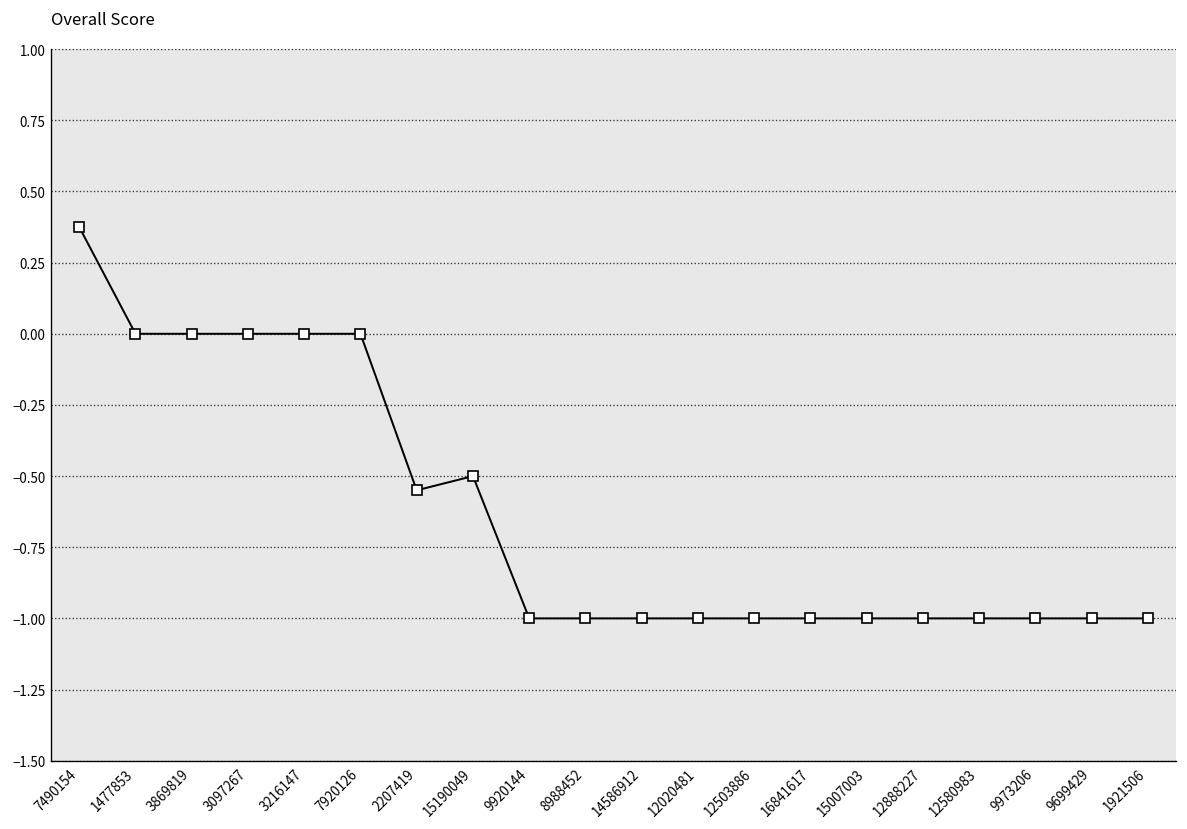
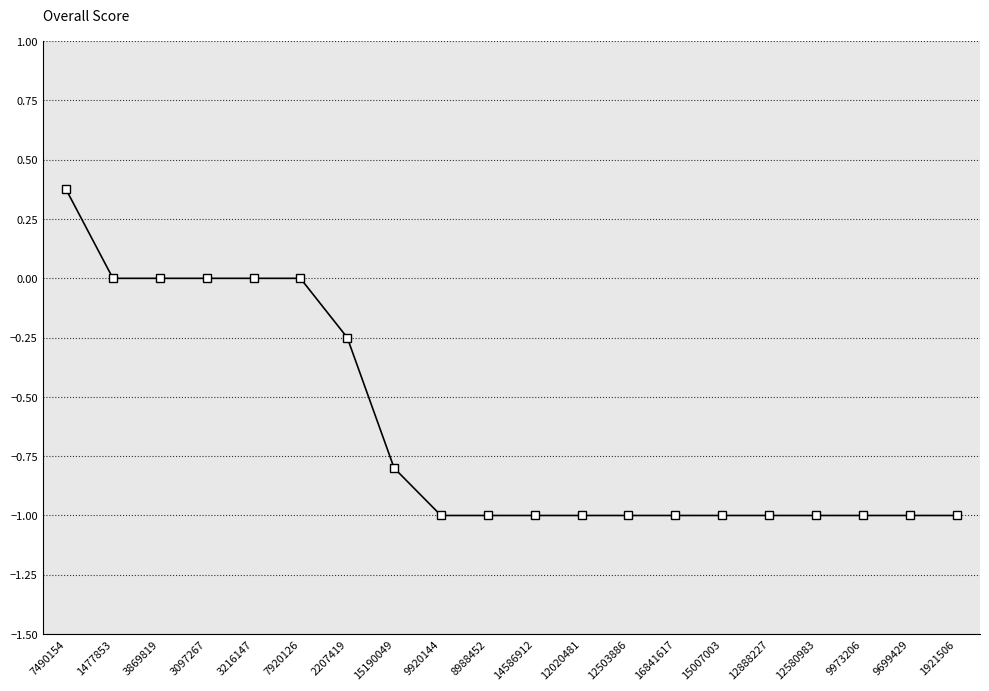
  {
    "7490154": 0.38,
    "1477853": 0.00,
    "3869819": 0.00,
    "3097267": 0.00,
    "3216147": 0.00,
    "7920126": 0.00,
-   "2207419": -0.55,
-   "15190049": -0.5,
+   "2207419": -0.25,
+   "15190049": -0.8,
    "9920144": -1.00,
    "8988452": -1.00,
    "14586912": -1.00,
    "12020481": -1.00,
    "12503886": -1.00,
    "16841617": -1.00,
    "15007003": -1.00,
    "12888227": -1.00,
    "12580983": -1.00,
    "9973206": -1.00,
    "9699429": -1.00,
    "1921506": -1.00
  }
